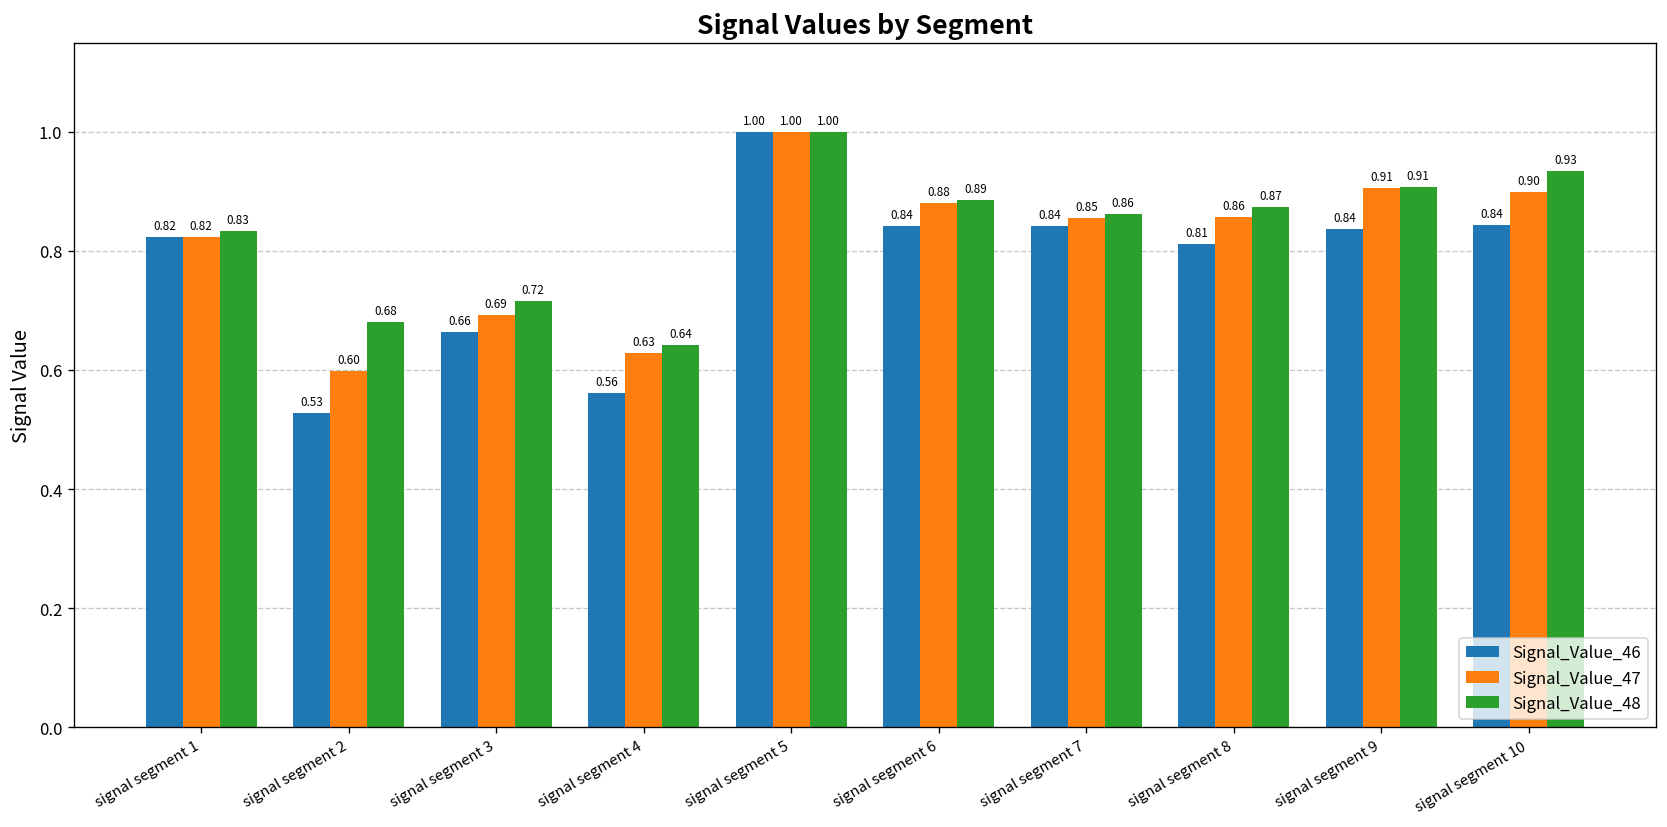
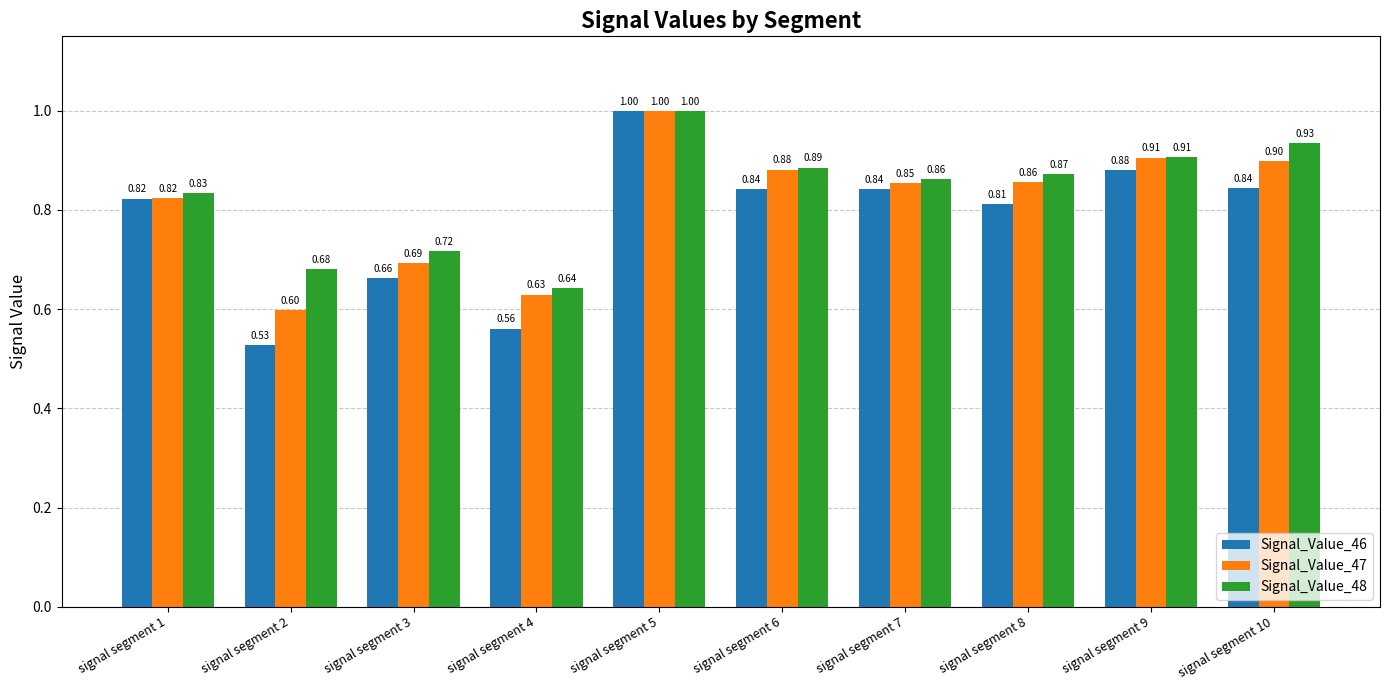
  {
    "Signal_Value_46": {
      "signal segment 1": 0.82,
      "signal segment 2": 0.53,
      "signal segment 3": 0.66,
      "signal segment 4": 0.56,
      "signal segment 5": 1.00,
      "signal segment 6": 0.84,
      "signal segment 7": 0.84,
      "signal segment 8": 0.81,
-     "signal segment 9": 0.84,
+     "signal segment 9": 0.88,
      "signal segment 10": 0.84
    },
    "Signal_Value_47": {
      "signal segment 1": 0.82,
      "signal segment 2": 0.60,
      "signal segment 3": 0.69,
      "signal segment 4": 0.63,
      "signal segment 5": 1.00,
      "signal segment 6": 0.88,
      "signal segment 7": 0.85,
      "signal segment 8": 0.86,
      "signal segment 9": 0.91,
      "signal segment 10": 0.90
    },
    "Signal_Value_48": {
      "signal segment 1": 0.83,
      "signal segment 2": 0.68,
      "signal segment 3": 0.72,
      "signal segment 4": 0.64,
      "signal segment 5": 1.00,
      "signal segment 6": 0.89,
      "signal segment 7": 0.86,
      "signal segment 8": 0.87,
      "signal segment 9": 0.91,
      "signal segment 10": 0.93
    }
  }
